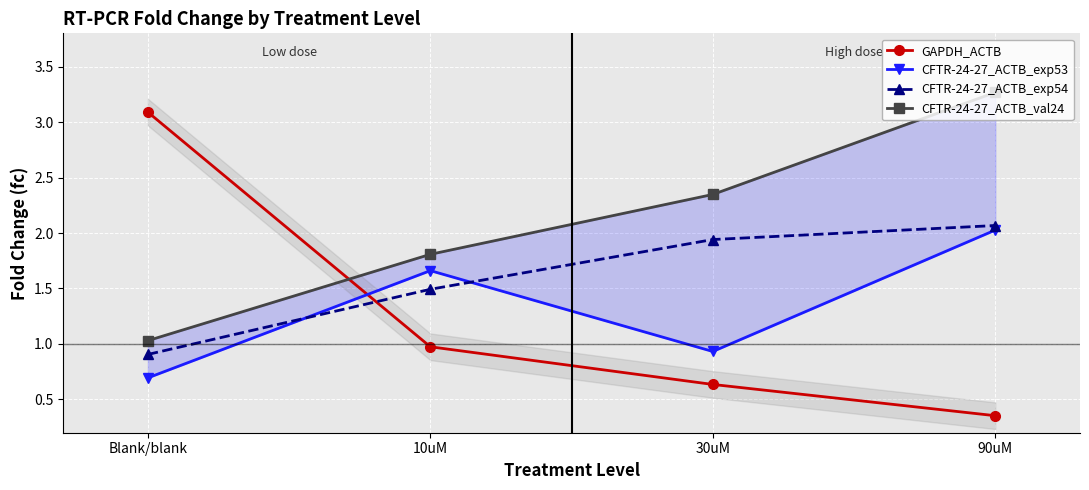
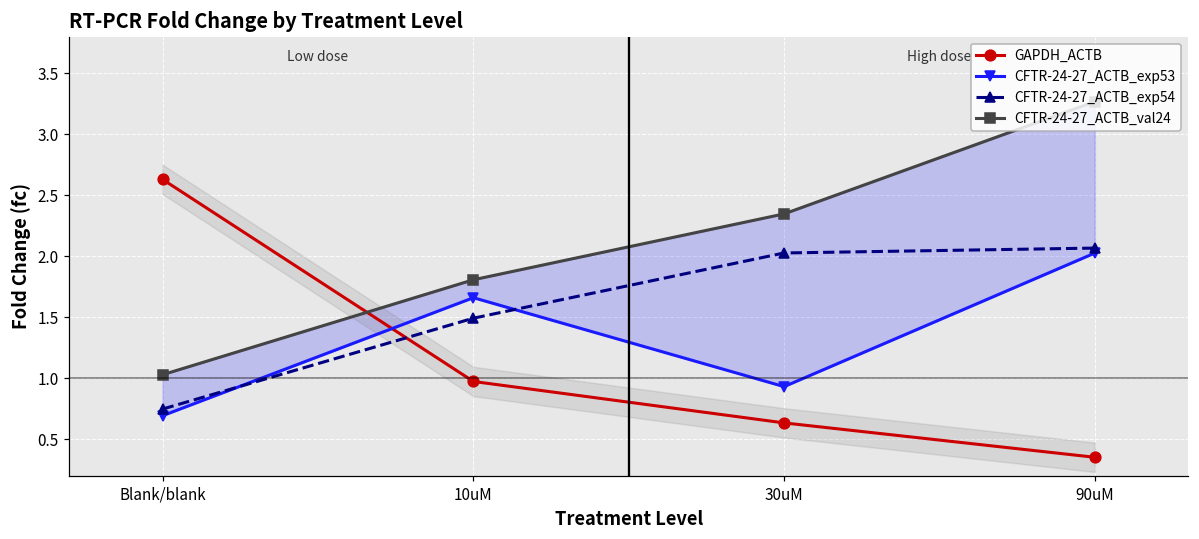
  {
    "GAPDH_ACTB": {
-     "Blank/blank": 3.09,
+     "Blank/blank": 2.63,
      "10uM": 0.97,
      "30uM": 0.64,
      "90uM": 0.35
    },
    "CFTR-24-27_ACTB_exp53": {
      "Blank/blank": 0.69,
      "10uM": 1.66,
      "30uM": 0.93,
      "90uM": 2.03
    },
    "CFTR-24-27_ACTB_exp54": {
-     "Blank/blank": 0.91,
+     "Blank/blank": 0.75,
      "10uM": 1.49,
-     "30uM": 1.94,
+     "30uM": 2.03,
      "90uM": 2.07
    },
    "CFTR-24-27_ACTB_val24": {
      "Blank/blank": 1.03,
      "10uM": 1.81,
      "30uM": 2.35
    }
  }
